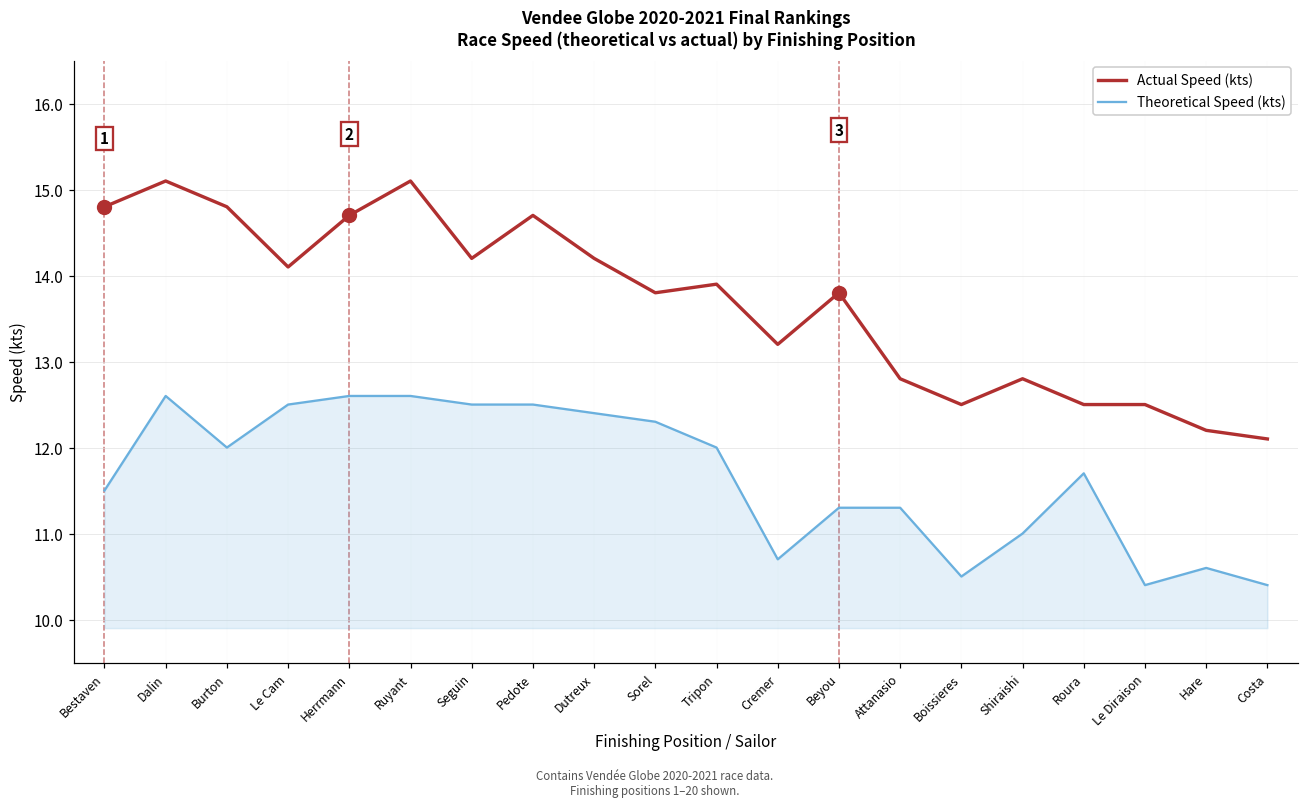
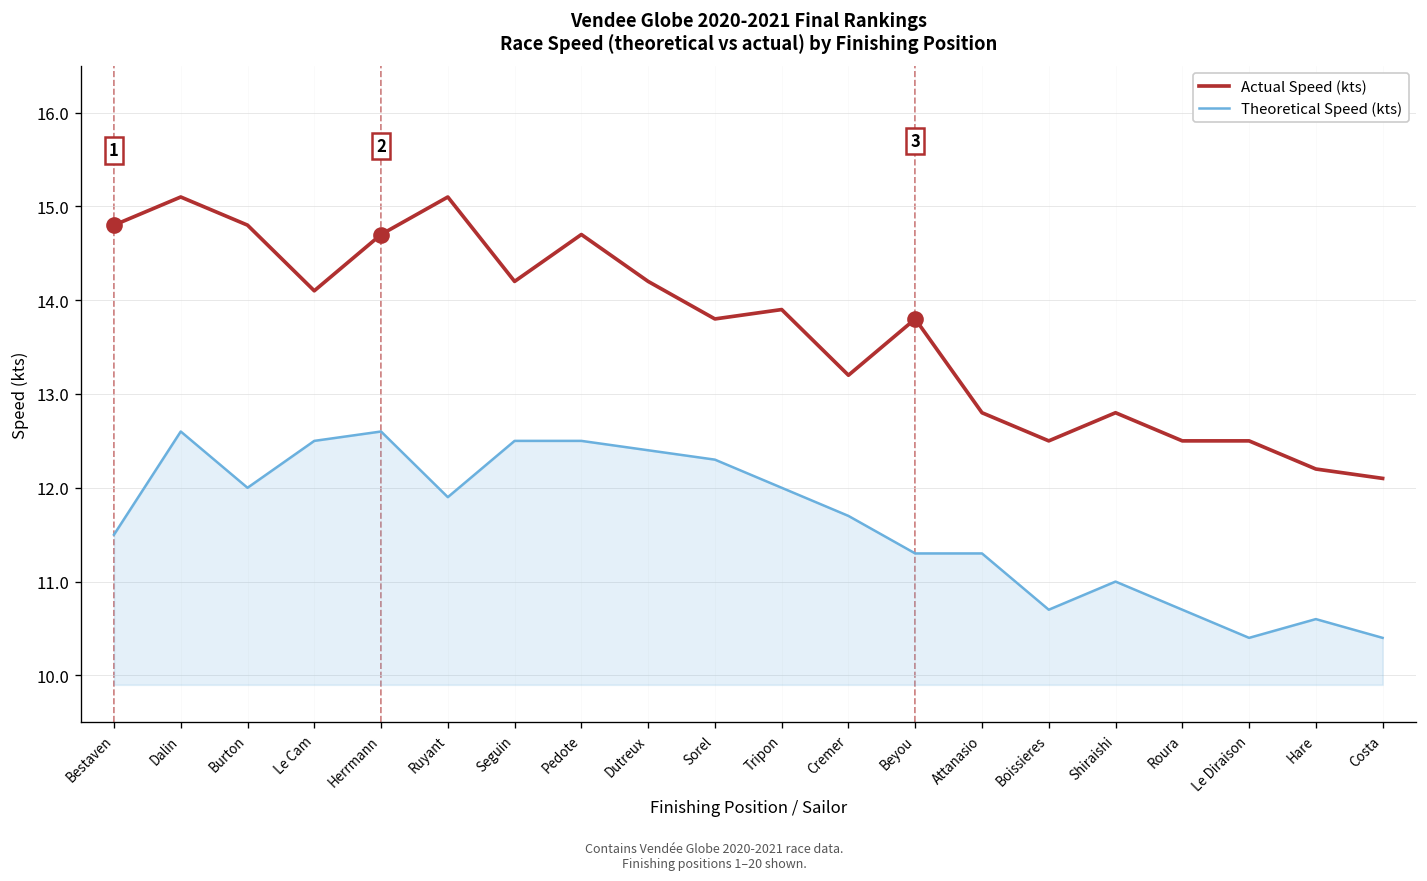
  {
    "Theoretical Speed (kts)": {
      "Bestaven": 11.5,
      "Dalin": 12.6,
      "Burton": 12.0,
      "Le Cam": 12.5,
      "Herrmann": 12.6,
-     "Ruyant": 12.6,
+     "Ruyant": 11.9,
      "Seguin": 12.5,
      "Pedote": 12.5,
      "Dutreux": 12.4,
      "Sorel": 12.3,
      "Tripon": 12.0,
-     "Cremer": 10.7,
+     "Cremer": 11.7,
      "Beyou": 11.3,
      "Attanasio": 11.3,
-     "Boissieres": 10.5,
+     "Boissieres": 10.7,
      "Shiraishi": 11.0,
-     "Roura": 11.7,
+     "Roura": 10.7,
      "Le Diraison": 10.4,
      "Hare": 10.6,
      "Costa": 10.4
    }
  }
